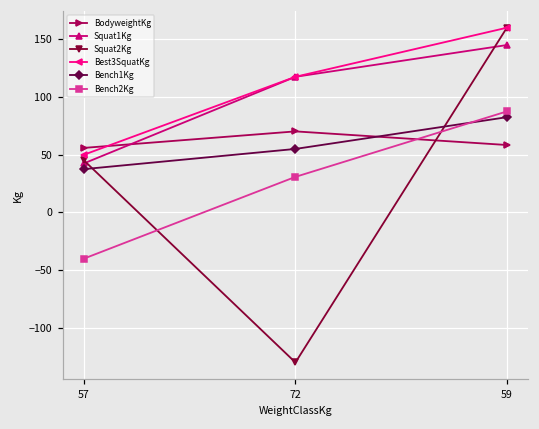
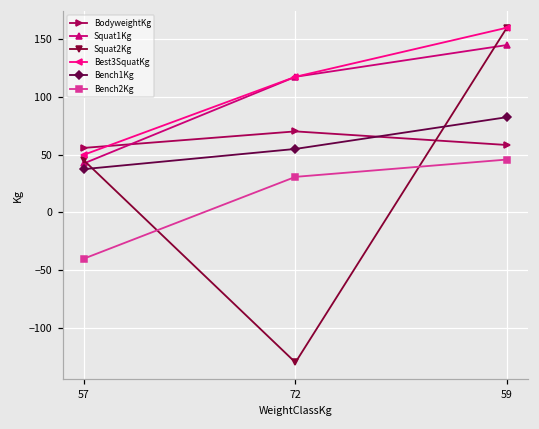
  {
    "Bench2Kg": {
      "57": -40,
      "72": 31,
-     "59": 88
+     "59": 46
    }
  }
